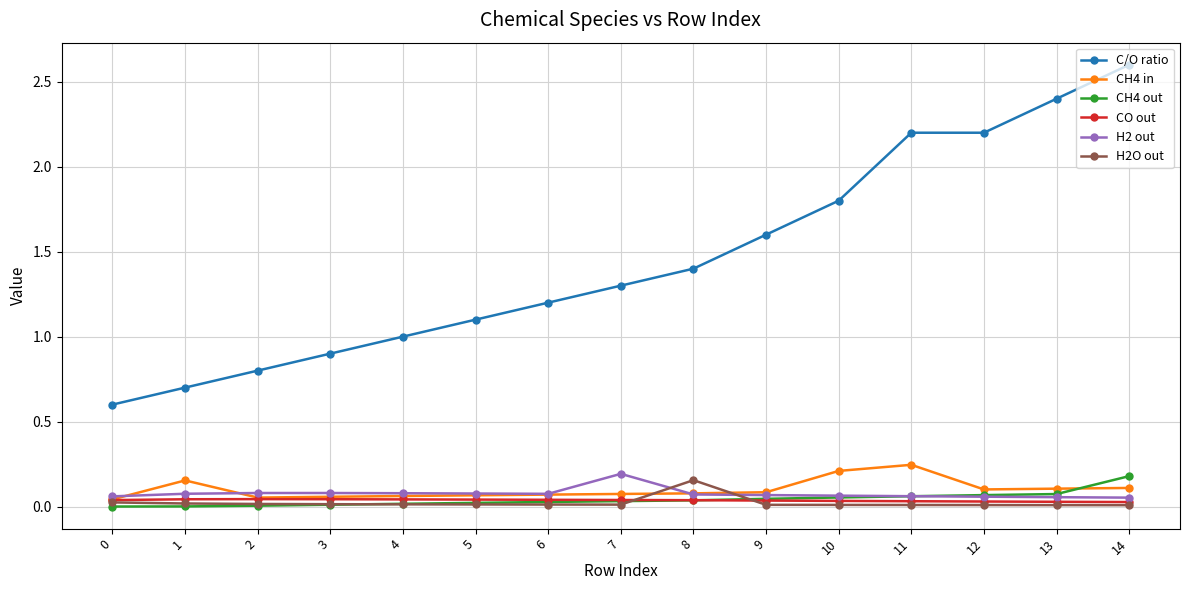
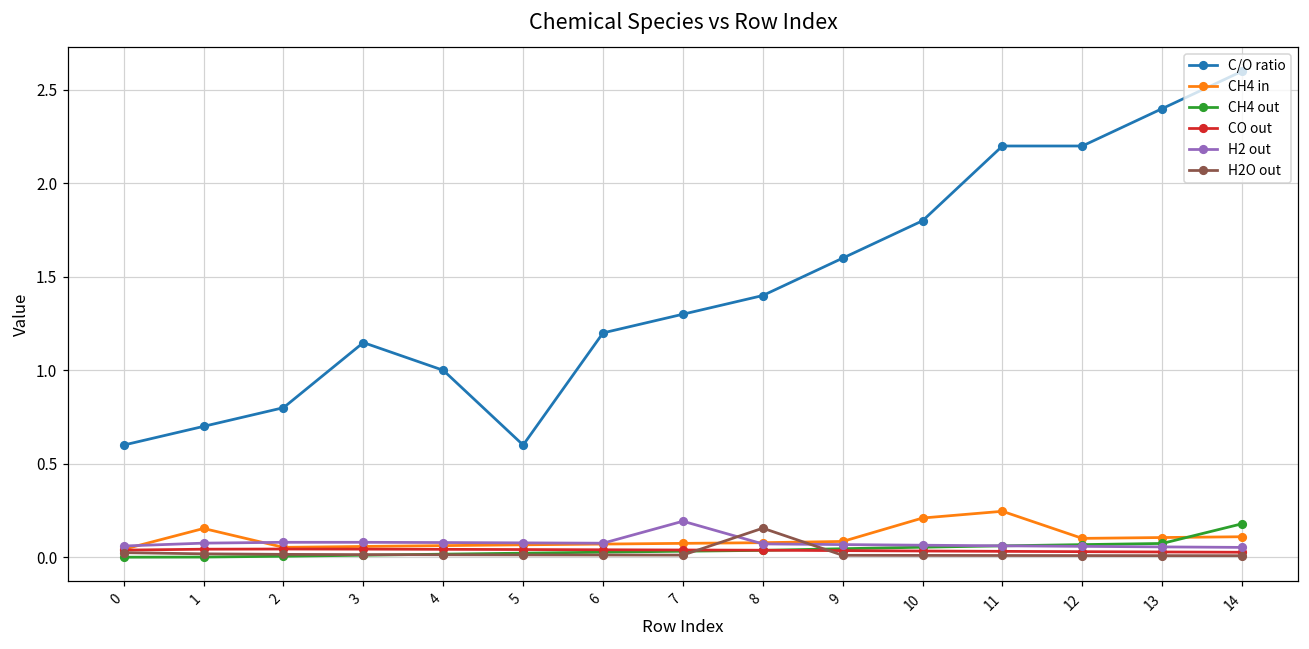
  {
    "C/O ratio": {
      "0": 0.60,
      "1": 0.70,
      "2": 0.80,
-     "3": 0.90,
+     "3": 1.15,
      "4": 1.00,
-     "5": 1.1,
+     "5": 0.6,
      "6": 1.20,
      "7": 1.30,
      "8": 1.40,
      "9": 1.60,
      "10": 1.80,
      "11": 2.20,
      "12": 2.20,
      "13": 2.40
    },
    "CH4 in": {
      "1": 0.15,
      "4": 0.06,
      "7": 0.07,
      "9": 0.08,
      "10": 0.21,
      "11": 0.25,
      "12": 0.10,
      "13": 0.11,
      "14": 0.11
    },
    "CH4 out": {
      "0": 0.00,
      "1": 0.00,
      "13": 0.07,
      "14": 0.18
    },
    "CO out": {
      "1": 0.04,
      "4": 0.04,
      "5": 0.04,
      "10": 0.03,
      "11": 0.03,
      "12": 0.03,
      "13": 0.03,
      "14": 0.03
    },
    "H2 out": {
      "0": 0.06,
      "1": 0.08,
      "2": 0.08,
      "3": 0.08,
      "4": 0.08,
      "7": 0.19,
      "9": 0.07,
      "13": 0.06,
      "14": 0.05
    },
    "H2O out": {
      "1": 0.02,
      "7": 0.01,
      "8": 0.16,
      "9": 0.01,
      "10": 0.01,
      "11": 0.01,
      "12": 0.01,
      "13": 0.01,
      "14": 0.01
    }
  }
